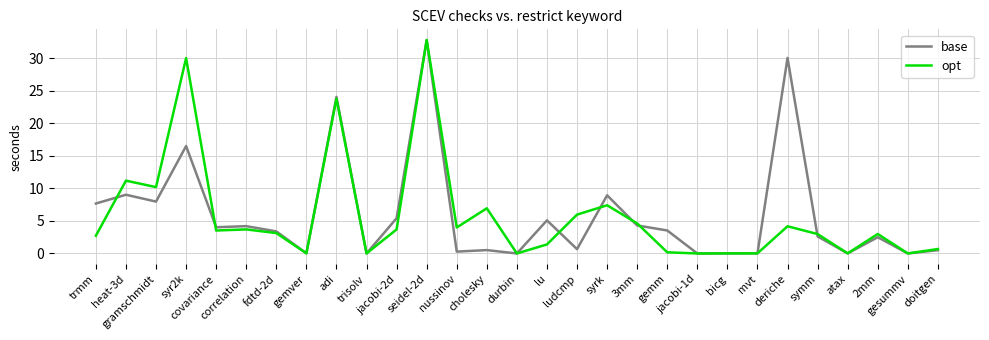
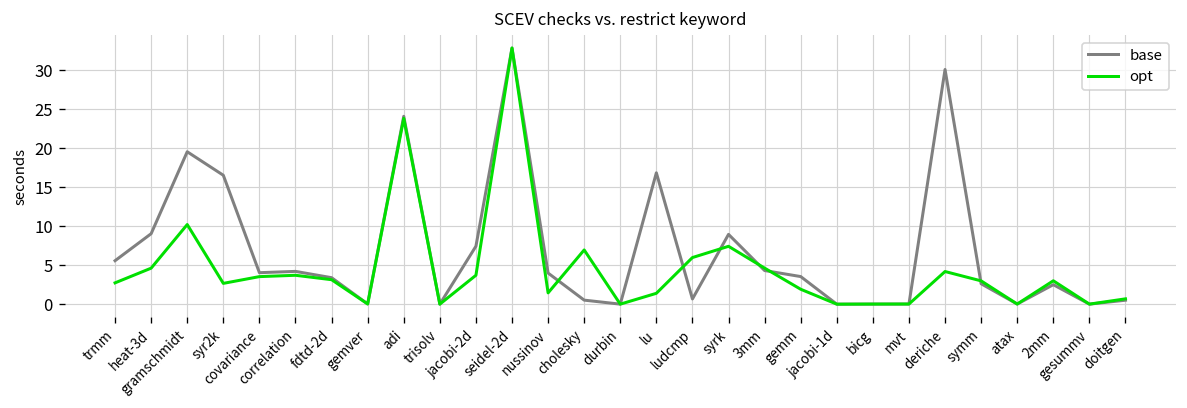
  {
    "base": {
-     "trmm": 8,
+     "trmm": 6,
      "heat-3d": 9,
-     "gramschmidt": 8,
+     "gramschmidt": 20,
      "syr2k": 17,
      "covariance": 4,
      "correlation": 4,
-     "jacobi-2d": 5,
-     "nussinov": 0,
+     "jacobi-2d": 7,
+     "nussinov": 4,
      "cholesky": 1,
-     "lu": 5,
+     "lu": 17,
      "ludcmp": 1,
      "syrk": 9,
      "gemm": 4,
      "deriche": 30,
      "2mm": 2
    },
    "opt": {
      "trmm": 3,
-     "heat-3d": 11,
+     "heat-3d": 5,
      "gramschmidt": 10,
-     "syr2k": 30,
+     "syr2k": 3,
      "covariance": 4,
      "correlation": 4,
      "jacobi-2d": 4,
-     "nussinov": 4,
+     "nussinov": 1,
      "cholesky": 7,
      "lu": 1,
      "ludcmp": 6,
      "syrk": 7,
-     "gemm": 0,
+     "gemm": 2,
      "deriche": 4,
      "2mm": 3
    }
  }
